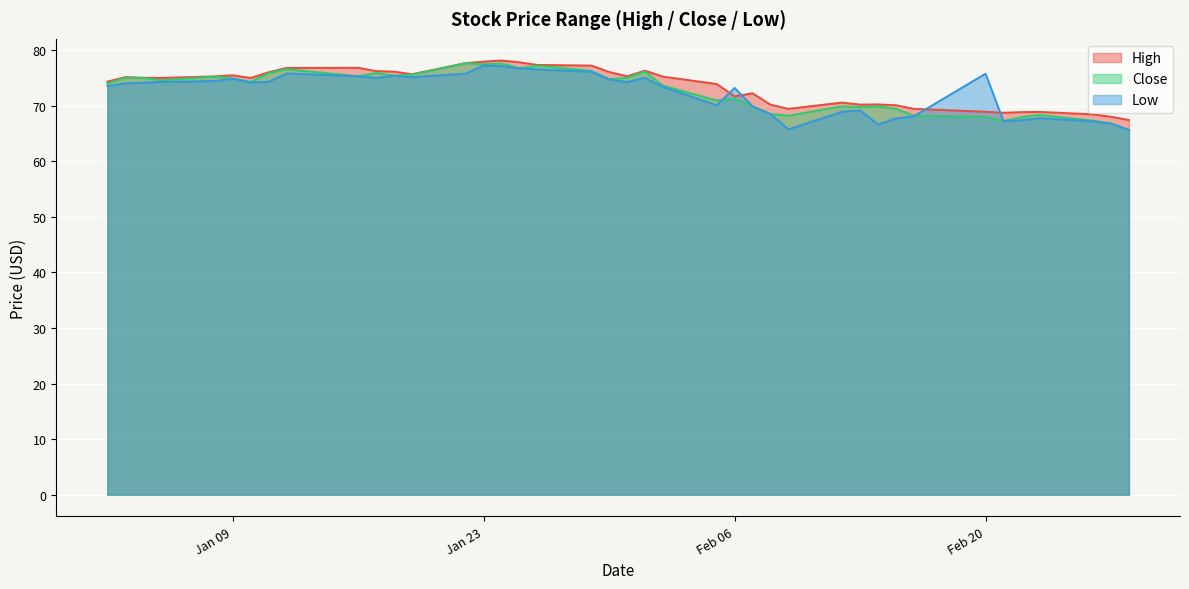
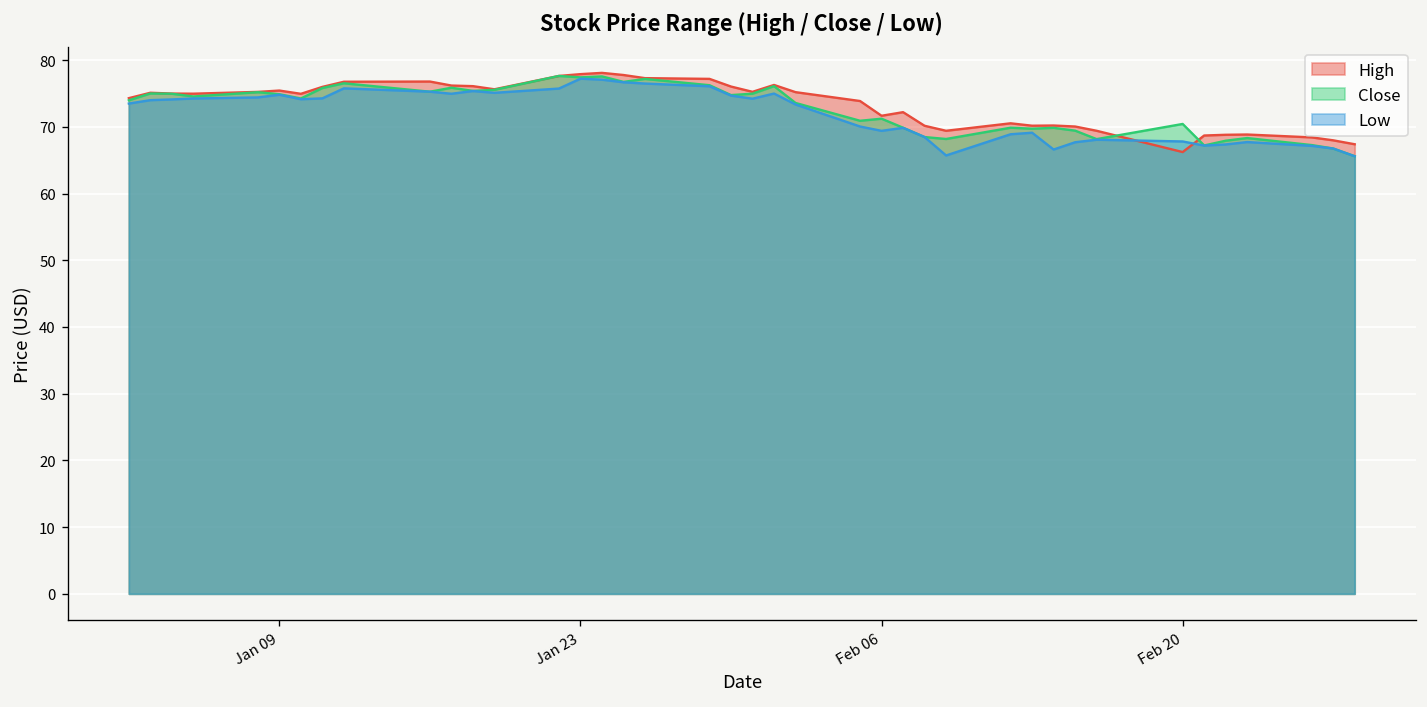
  {
    "High": {
      "Jan 09": 75,
      "Jan 23": 78,
-     "Feb 20": 69
+     "Feb 20": 66
    },
    "Close": {
-     "Feb 20": 68
+     "Feb 20": 70
    },
    "Low": {
-     "Feb 06": 73,
-     "Feb 20": 76
+     "Feb 06": 69,
+     "Feb 20": 68
    }
  }
